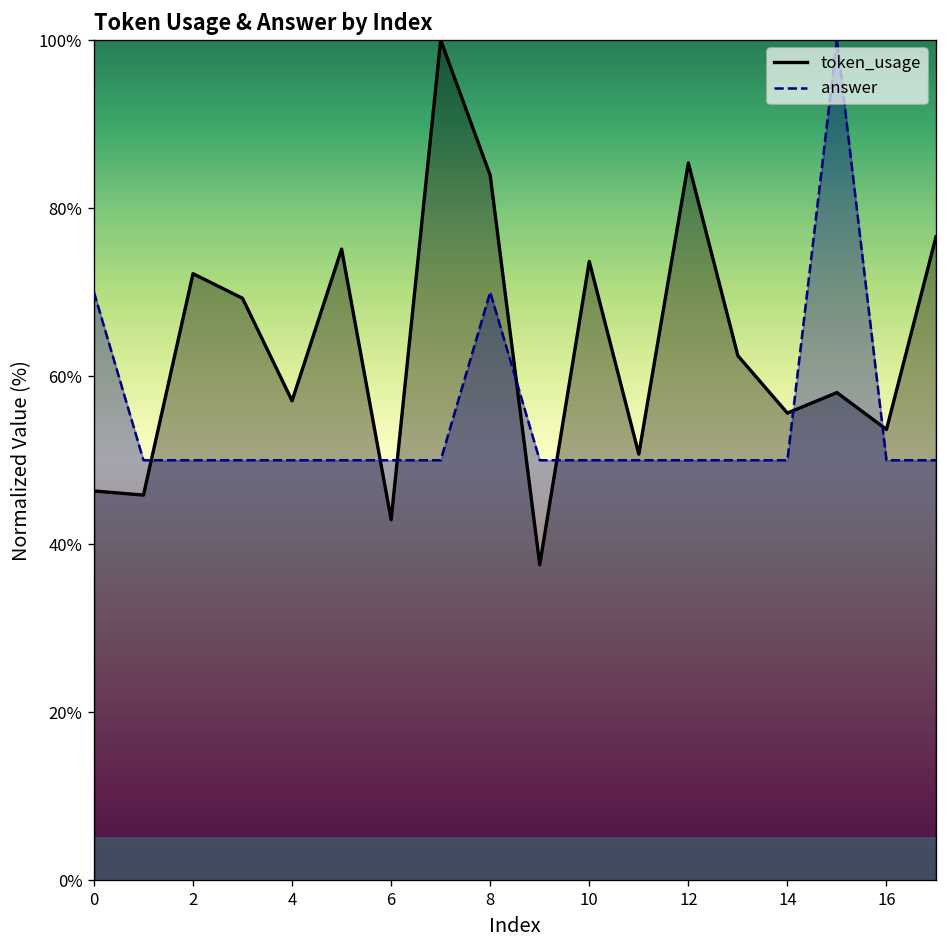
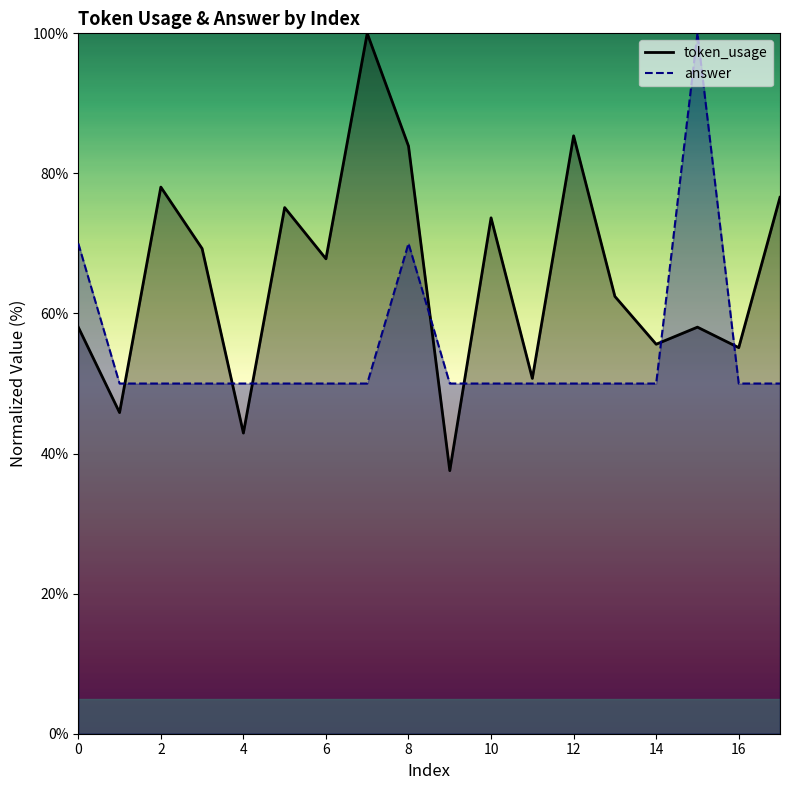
  {
    "token_usage": {
-     "0": "46%",
-     "2": "72%",
-     "4": "57%",
-     "6": "43%",
+     "0": "58%",
+     "2": "78%",
+     "4": "43%",
+     "6": "68%",
      "8": "84%",
      "10": "74%",
      "12": "85%",
      "14": "56%",
-     "16": "54%"
+     "16": "55%"
    },
    "answer": {
      "0": "70%",
      "2": "50%",
      "4": "50%",
      "6": "50%",
      "8": "70%",
      "10": "50%",
      "12": "50%",
      "14": "50%",
      "16": "50%"
    }
  }
